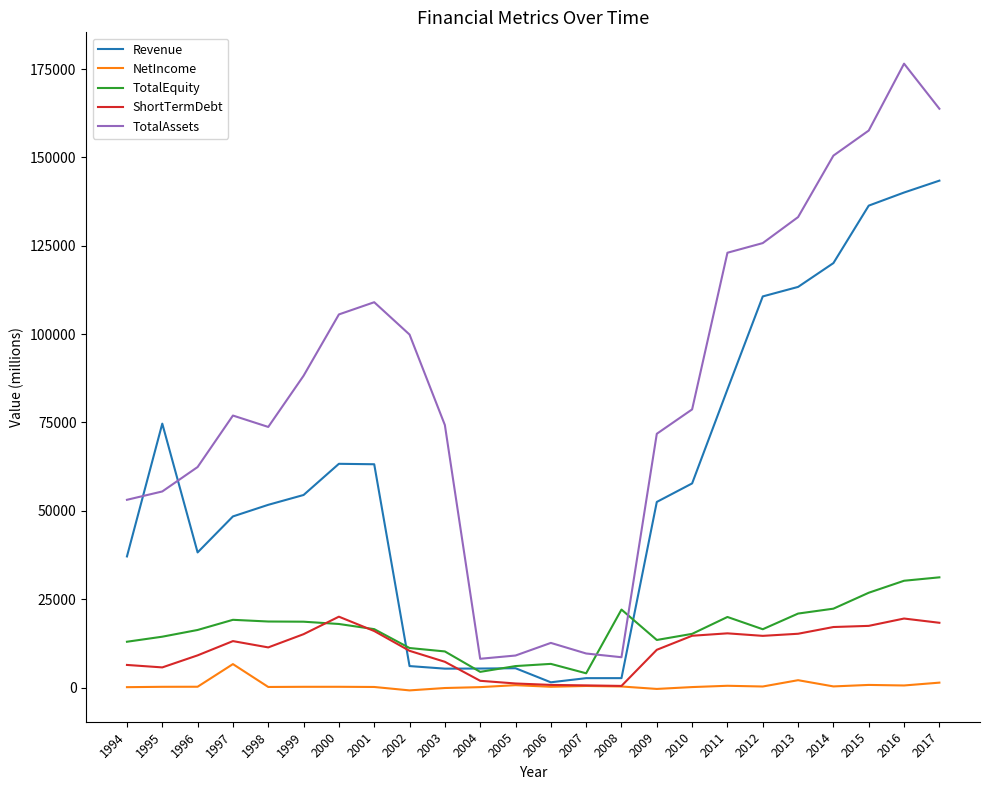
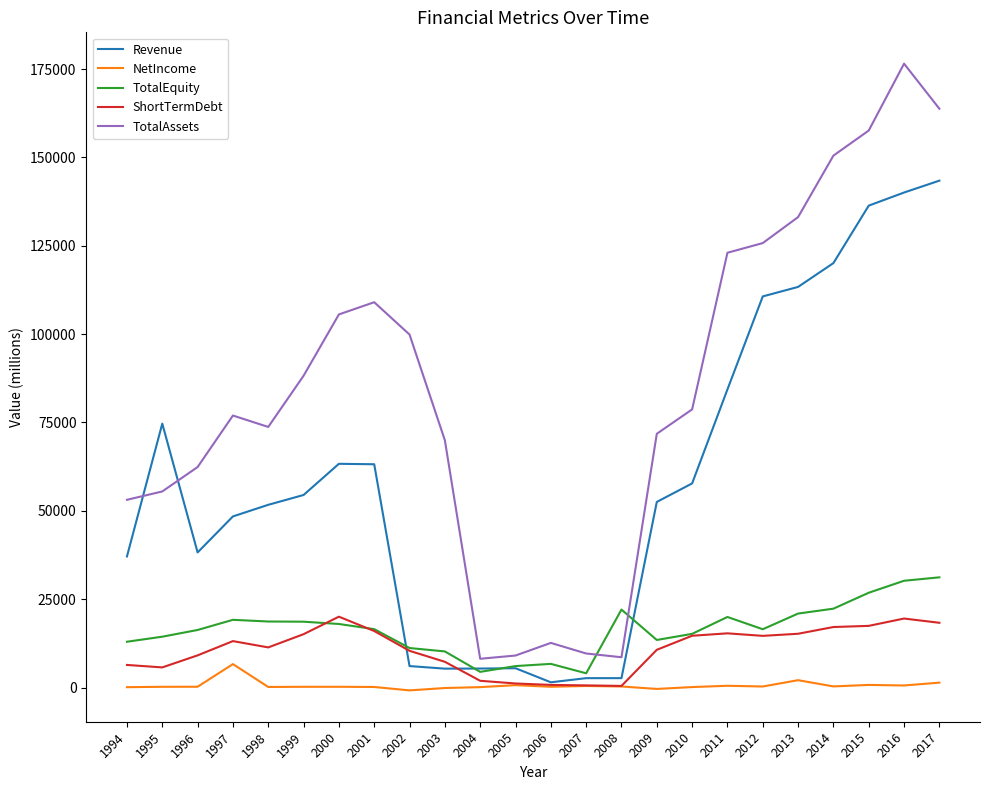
  {
    "Revenue": {
      "1994": 37000,
      "1995": 75000,
      "1996": 38000,
      "1997": 48000,
      "1998": 52000,
      "1999": 54000,
      "2000": 63000,
      "2001": 63000,
      "2002": 6000,
      "2003": 5000,
      "2004": 5000,
      "2006": 1000,
      "2007": 3000,
      "2008": 3000,
      "2009": 53000,
      "2010": 58000,
      "2011": 84000,
      "2012": 111000,
      "2013": 113000,
      "2014": 120000,
      "2015": 136000,
      "2016": 140000,
      "2017": 143000
    },
    "NetIncome": {
      "1994": 0,
      "1995": 0,
      "1996": 0,
      "1997": 7000,
      "1998": 0,
      "1999": 0,
      "2000": 0,
      "2001": 0,
      "2002": -1000,
      "2003": 0,
      "2004": 0,
      "2009": 0,
      "2010": 0,
      "2011": 1000,
      "2012": 0,
      "2013": 2000,
      "2014": 0,
      "2015": 1000,
      "2016": 1000,
      "2017": 1000
    },
    "TotalEquity": {
      "1994": 13000,
      "1995": 14000,
      "1996": 16000,
      "1997": 19000,
      "1998": 19000,
      "1999": 19000,
      "2000": 18000,
      "2002": 11000,
      "2003": 10000,
      "2004": 4000,
      "2006": 7000,
      "2007": 4000,
      "2008": 22000,
      "2009": 13000,
      "2011": 20000,
      "2012": 17000,
      "2013": 21000,
      "2014": 22000,
      "2015": 27000,
      "2016": 30000,
      "2017": 31000
    },
    "ShortTermDebt": {
      "1994": 6000,
      "1995": 6000,
      "1996": 9000,
      "1997": 13000,
      "1998": 11000,
      "1999": 15000,
      "2000": 20000,
      "2002": 10000,
      "2003": 7000,
      "2004": 2000,
      "2009": 11000,
      "2011": 15000,
      "2012": 15000,
      "2013": 15000,
      "2014": 17000,
      "2015": 17000,
      "2016": 20000,
      "2017": 18000
    },
    "TotalAssets": {
      "1994": 53000,
      "1995": 55000,
      "1996": 62000,
      "1997": 77000,
      "1998": 74000,
      "1999": 88000,
      "2000": 106000,
      "2001": 109000,
      "2002": 100000,
-     "2003": 74000,
+     "2003": 70000,
      "2004": 8000,
      "2005": 9000,
      "2006": 13000,
      "2007": 10000,
      "2008": 9000,
      "2009": 72000,
      "2010": 79000,
      "2011": 123000,
      "2012": 126000,
      "2013": 133000,
      "2014": 151000,
      "2015": 158000,
      "2016": 177000,
      "2017": 164000
    }
  }
